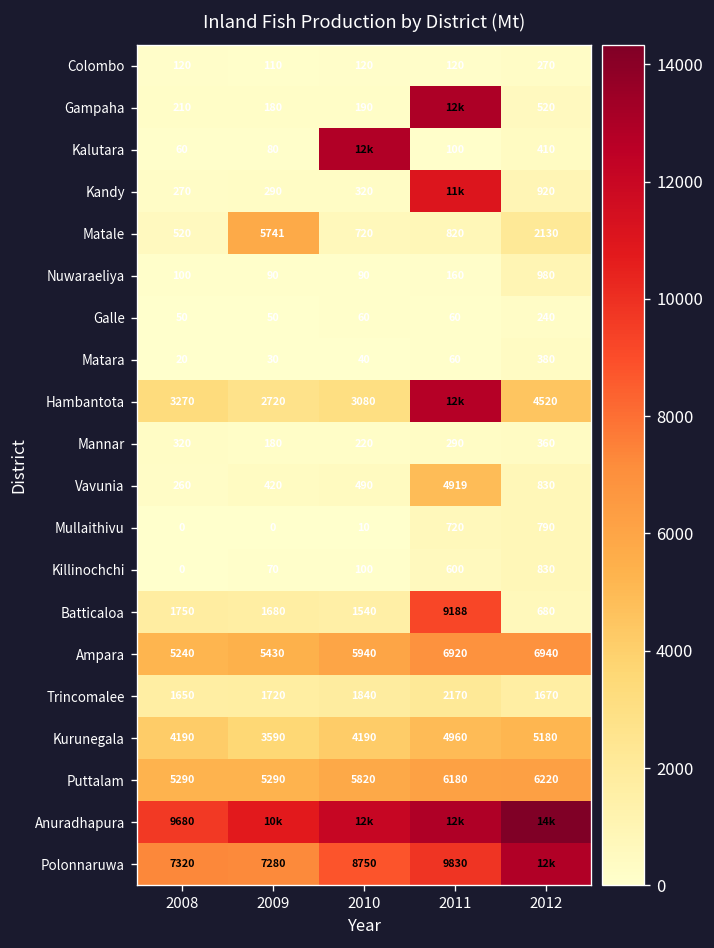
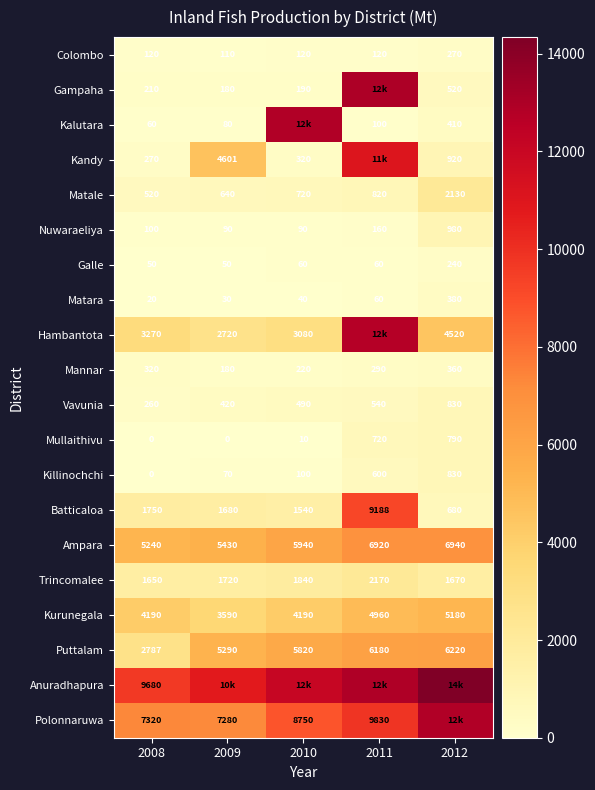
  {
    "Colombo": {
      "2008": "120",
      "2009": "110",
      "2010": "120",
      "2011": "120",
      "2012": "270"
    },
    "Gampaha": {
      "2008": "210",
      "2009": "180",
      "2010": "190",
      "2011": "12k",
      "2012": "520"
    },
    "Kalutara": {
      "2008": "60",
      "2009": "80",
      "2010": "12k",
      "2011": "100",
      "2012": "410"
    },
    "Kandy": {
      "2008": "270",
-     "2009": "290",
+     "2009": "4601",
      "2010": "320",
      "2011": "11k",
      "2012": "920"
    },
    "Matale": {
      "2008": "520",
-     "2009": "5741",
+     "2009": "640",
      "2010": "720",
      "2011": "820",
      "2012": "2130"
    },
    "Nuwaraeliya": {
      "2008": "100",
      "2009": "90",
      "2010": "90",
      "2011": "160",
      "2012": "980"
    },
    "Galle": {
      "2008": "50",
      "2009": "50",
      "2010": "60",
      "2011": "60",
      "2012": "240"
    },
    "Matara": {
      "2008": "20",
      "2009": "30",
      "2010": "40",
      "2011": "60",
      "2012": "380"
    },
    "Hambantota": {
      "2008": "3270",
      "2009": "2720",
      "2010": "3080",
      "2011": "12k",
      "2012": "4520"
    },
    "Mannar": {
      "2008": "320",
      "2009": "180",
      "2010": "220",
      "2011": "290",
      "2012": "360"
    },
    "Vavunia": {
      "2008": "260",
      "2009": "420",
      "2010": "490",
-     "2011": "4919",
+     "2011": "540",
      "2012": "830"
    },
    "Mullaithivu": {
      "2008": "0",
      "2009": "0",
      "2010": "10",
      "2011": "720",
      "2012": "790"
    },
    "Killinochchi": {
      "2008": "0",
      "2009": "70",
      "2010": "100",
      "2011": "600",
      "2012": "830"
    },
    "Batticaloa": {
      "2008": "1750",
      "2009": "1680",
      "2010": "1540",
      "2011": "9188",
      "2012": "680"
    },
    "Ampara": {
      "2008": "5240",
      "2009": "5430",
      "2010": "5940",
      "2011": "6920",
      "2012": "6940"
    },
    "Trincomalee": {
      "2008": "1650",
      "2009": "1720",
      "2010": "1840",
      "2011": "2170",
      "2012": "1670"
    },
    "Kurunegala": {
      "2008": "4190",
      "2009": "3590",
      "2010": "4190",
      "2011": "4960",
      "2012": "5180"
    },
    "Puttalam": {
-     "2008": "5290",
+     "2008": "2787",
      "2009": "5290",
      "2010": "5820",
      "2011": "6180",
      "2012": "6220"
    },
    "Anuradhapura": {
      "2008": "9680",
      "2009": "10k",
      "2010": "12k",
      "2011": "12k",
      "2012": "14k"
    },
    "Polonnaruwa": {
      "2008": "7320",
      "2009": "7280",
      "2010": "8750",
      "2011": "9830",
      "2012": "12k"
    }
  }
